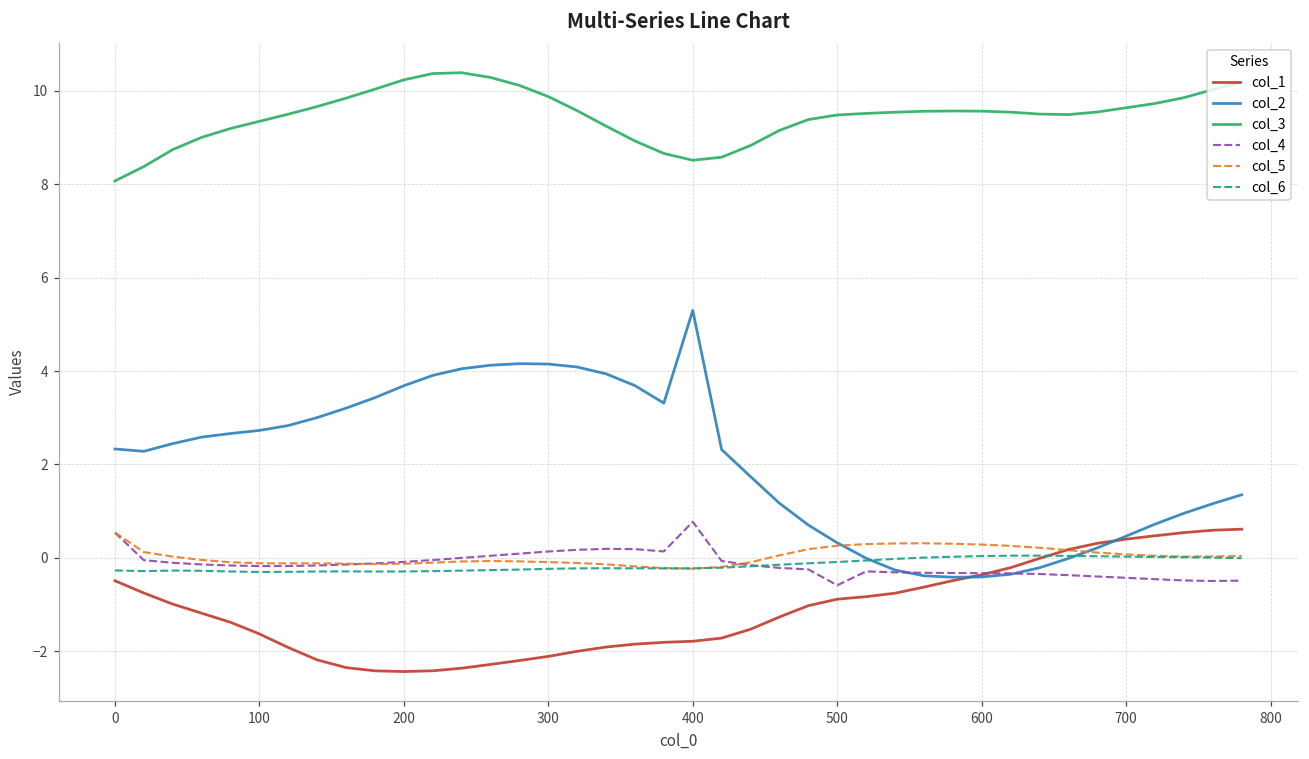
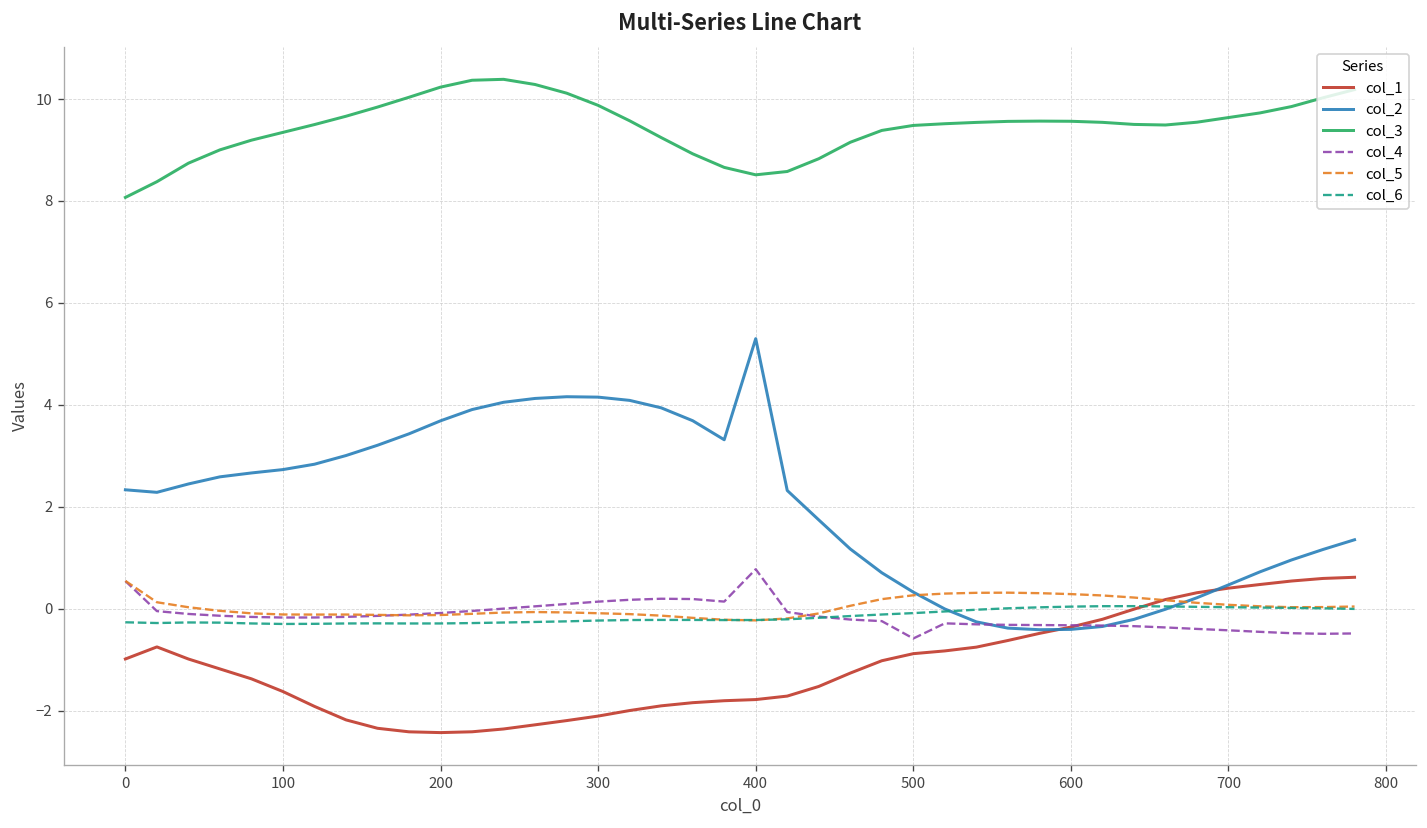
  {
    "col_1": {
-     "0": -0.5,
+     "0": -1.0,
      "100": -1.6,
      "200": -2.4,
      "300": -2.1,
      "400": -1.8,
      "500": -0.9,
      "700": 0.4
    },
    "col_2": {
      "0": 2.3,
      "100": 2.7,
      "200": 3.7,
      "300": 4.2,
      "400": 5.3,
      "500": 0.3,
      "700": 0.5
    },
    "col_4": {
      "300": 0.1,
      "400": 0.8,
      "500": -0.6,
      "700": -0.4
    },
    "col_5": {
      "300": -0.1,
      "500": 0.3,
      "600": 0.3
    }
  }
